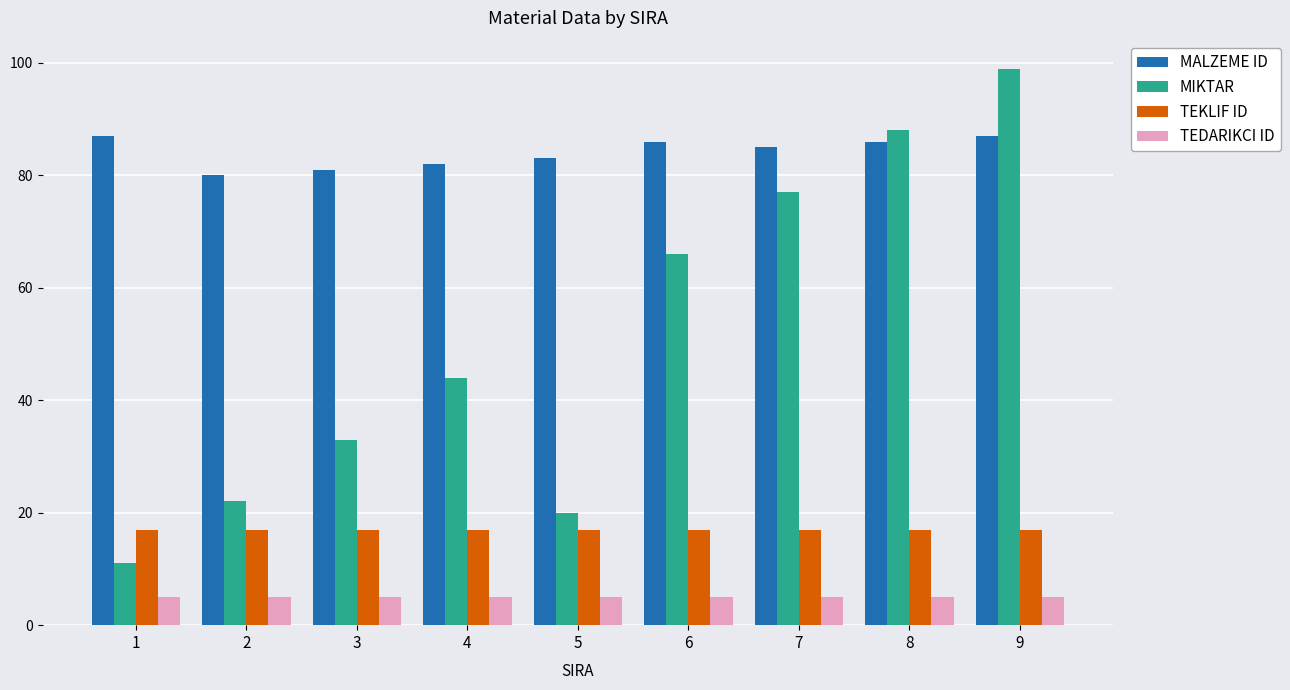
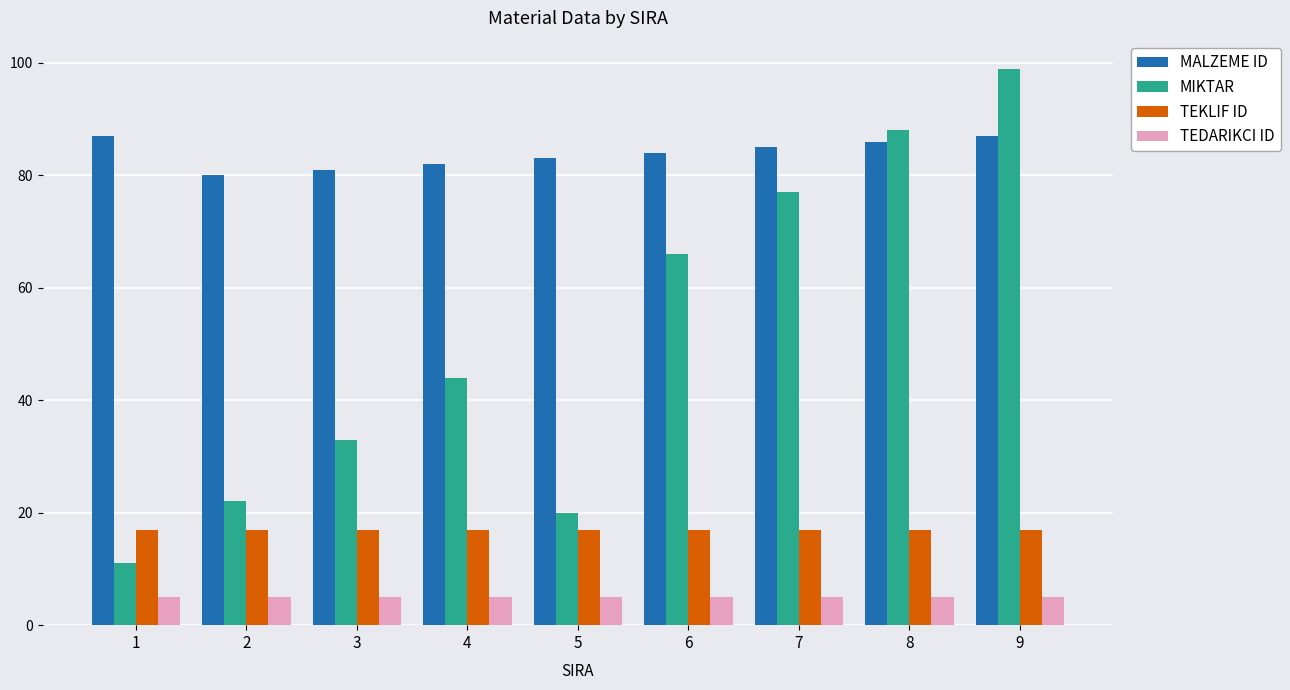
  {
    "MALZEME ID": {
      "1": 87,
      "2": 80,
      "3": 81,
      "4": 82,
      "5": 83,
-     "6": 86,
+     "6": 84,
      "7": 85,
      "8": 86,
      "9": 87
    },
    "MIKTAR": {
      "1": 11,
      "2": 22,
      "3": 33,
      "4": 44,
      "5": 20,
      "6": 66,
      "7": 77,
      "8": 88,
      "9": 99
    },
    "TEKLIF ID": {
      "1": 17,
      "2": 17,
      "3": 17,
      "4": 17,
      "5": 17,
      "6": 17,
      "7": 17,
      "8": 17,
      "9": 17
    },
    "TEDARIKCI ID": {
      "1": 5,
      "2": 5,
      "3": 5,
      "4": 5,
      "5": 5,
      "6": 5,
      "7": 5,
      "8": 5,
      "9": 5
    }
  }
